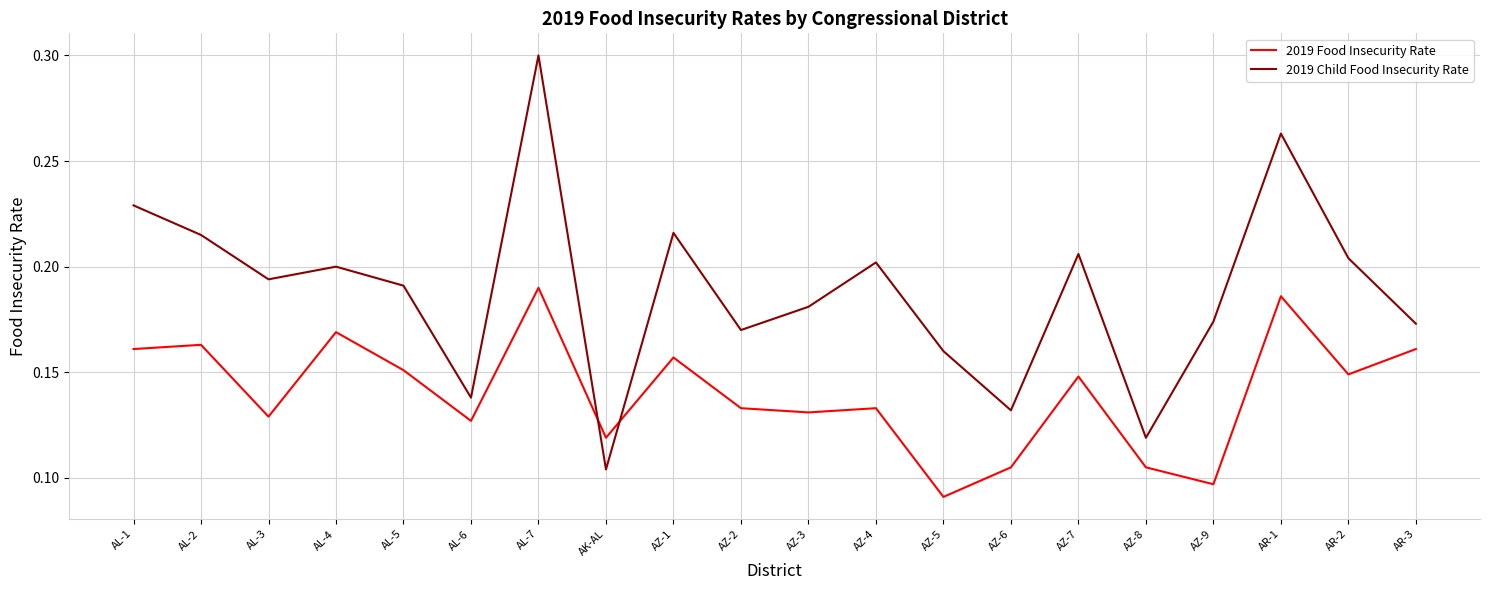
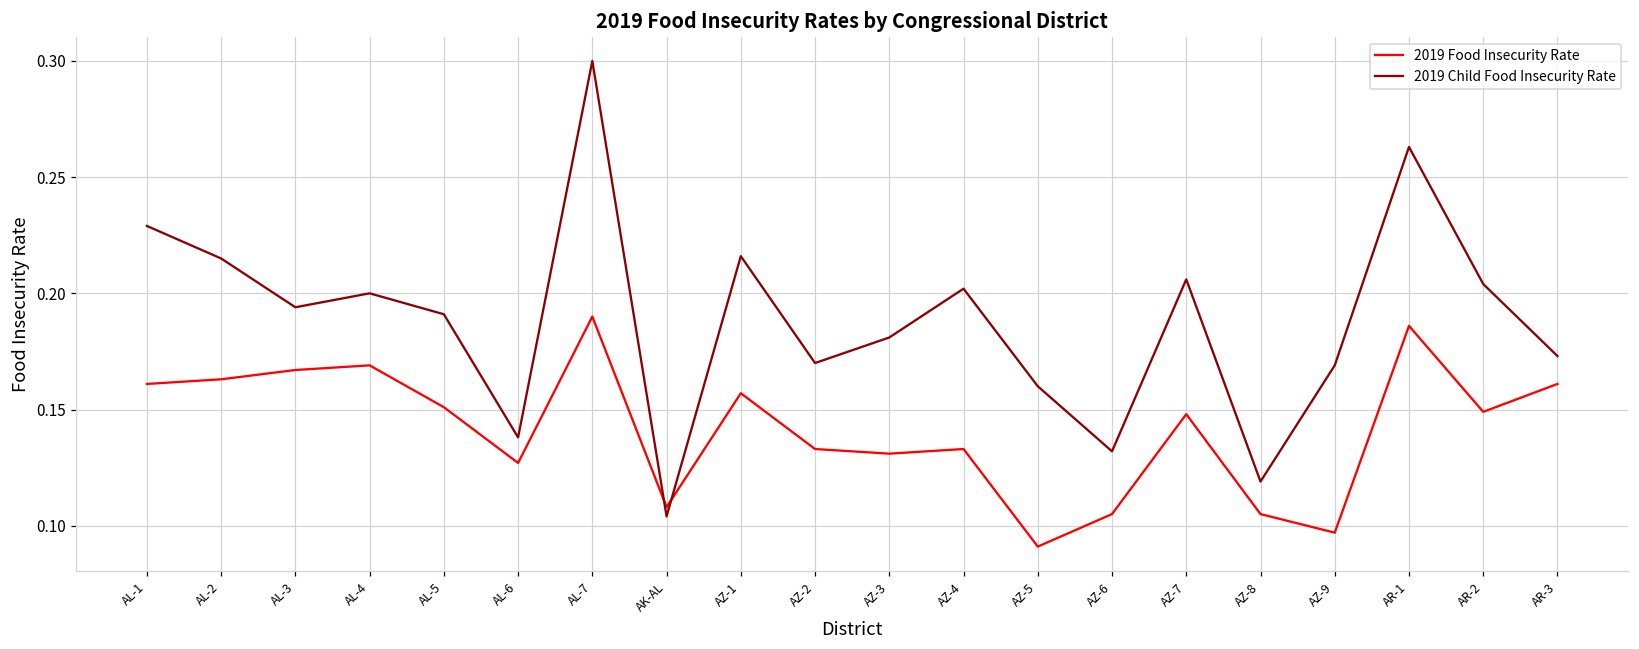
  {
    "2019 Food Insecurity Rate": {
      "AL-1": 0.161,
      "AL-2": 0.163,
-     "AL-3": 0.129,
+     "AL-3": 0.167,
      "AL-4": 0.169,
      "AL-5": 0.151,
      "AL-6": 0.127,
      "AL-7": 0.190,
-     "AK-AL": 0.119,
+     "AK-AL": 0.108,
      "AZ-1": 0.157,
      "AZ-2": 0.133,
      "AZ-3": 0.131,
      "AZ-4": 0.133,
      "AZ-5": 0.091,
      "AZ-6": 0.105,
      "AZ-7": 0.148,
      "AZ-8": 0.105,
      "AZ-9": 0.097,
      "AR-1": 0.186,
      "AR-2": 0.149,
      "AR-3": 0.161
    },
    "2019 Child Food Insecurity Rate": {
      "AL-1": 0.229,
      "AL-2": 0.215,
      "AL-3": 0.194,
      "AL-4": 0.200,
      "AL-5": 0.191,
      "AL-6": 0.138,
      "AL-7": 0.300,
      "AK-AL": 0.104,
      "AZ-1": 0.216,
      "AZ-2": 0.170,
      "AZ-3": 0.181,
      "AZ-4": 0.202,
      "AZ-5": 0.160,
      "AZ-6": 0.132,
      "AZ-7": 0.206,
      "AZ-8": 0.119,
-     "AZ-9": 0.174,
+     "AZ-9": 0.169,
      "AR-1": 0.263,
      "AR-2": 0.204,
      "AR-3": 0.173
    }
  }
